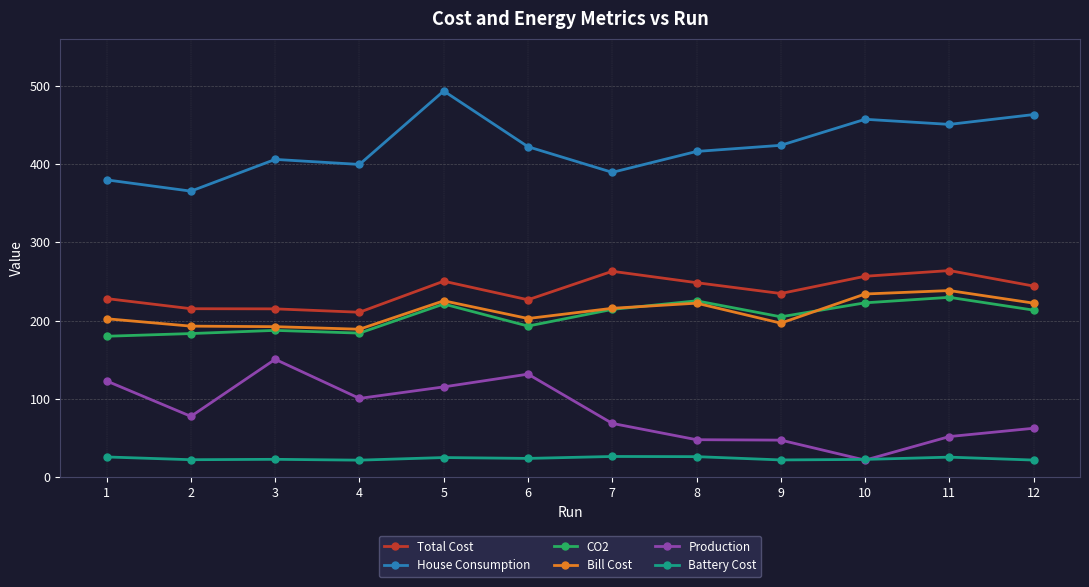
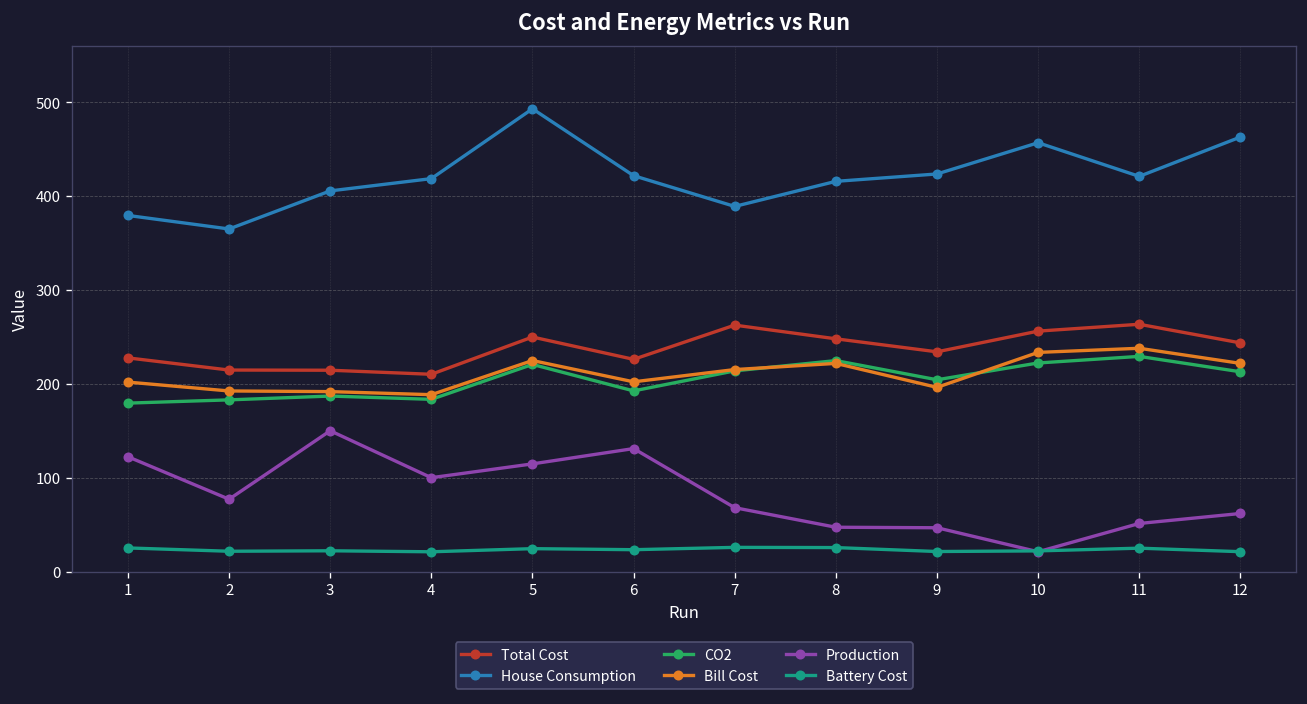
  {
    "Total Cost": {
      "1": 230,
      "2": 220,
      "3": 210,
      "4": 210,
      "5": 250,
      "6": 230,
      "7": 260,
      "8": 250,
      "9": 230,
      "10": 260,
      "11": 260,
      "12": 240
    },
    "House Consumption": {
      "1": 380,
      "2": 370,
      "3": 410,
-     "4": 400,
+     "4": 420,
      "5": 490,
      "6": 420,
      "7": 390,
      "8": 420,
      "9": 420,
      "10": 460,
-     "11": 450,
+     "11": 420,
      "12": 460
    },
    "Bill Cost": {
      "1": 200,
      "2": 190,
      "3": 190,
      "4": 190,
      "5": 230,
      "6": 200,
      "9": 200,
      "10": 230,
      "11": 240,
      "12": 220
    },
    "Production": {
      "1": 120,
      "2": 80,
      "3": 150,
      "4": 100,
      "5": 120,
      "6": 130,
      "7": 70,
      "8": 50,
      "9": 50,
      "11": 50,
      "12": 60
    }
  }
